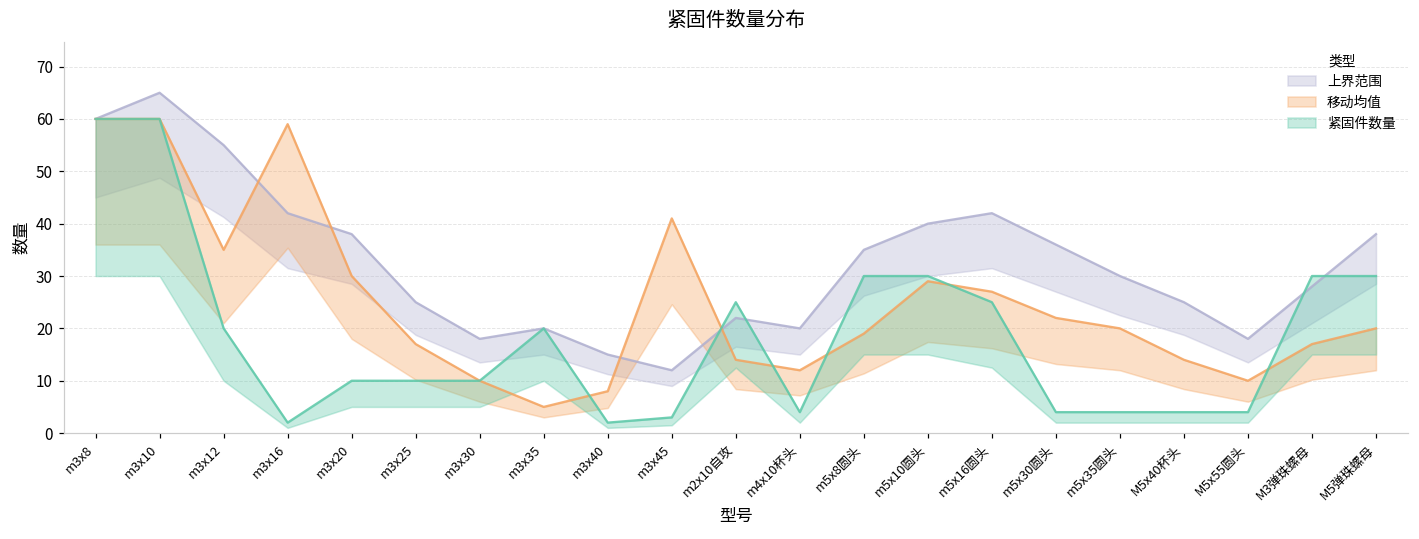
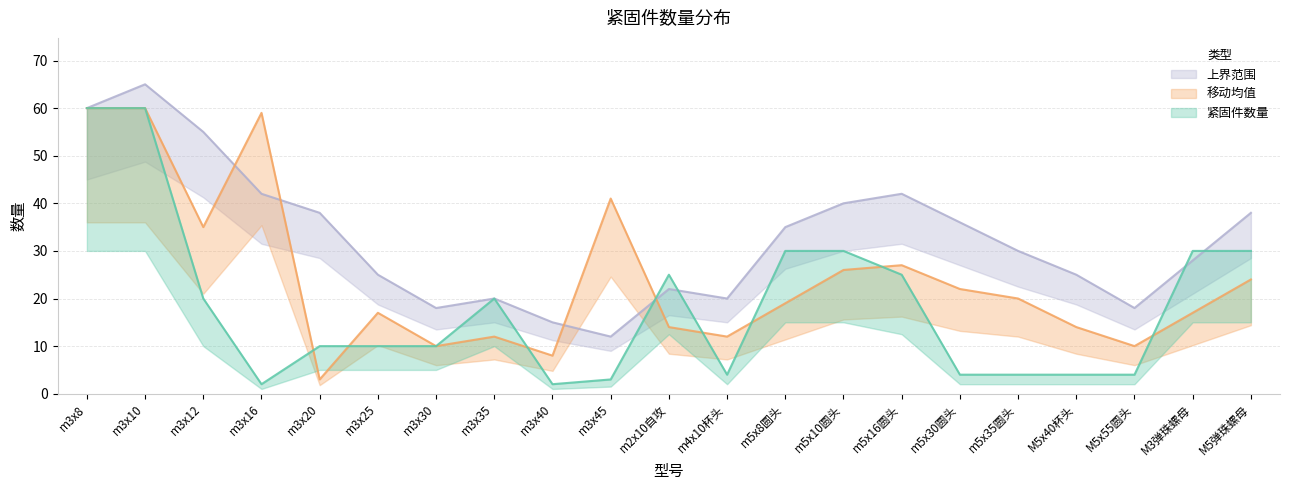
  {
    "移动均值": {
      "m3x12": 35,
      "m3x16": 59,
-     "m3x20": 30,
+     "m3x20": 3,
      "m3x25": 17,
-     "m3x35": 5,
+     "m3x35": 12,
      "m3x40": 8,
      "m3x45": 41,
      "m2x10自攻": 14,
      "m4x10杯头": 12,
      "m5x8圆头": 19,
-     "m5x10圆头": 29,
+     "m5x10圆头": 26,
      "m5x16圆头": 27,
      "m5x30圆头": 22,
      "m5x35圆头": 20,
      "M5x40杯头": 14,
      "M5x55圆头": 10,
      "M3弹珠螺母": 17,
-     "M5弹珠螺母": 20
+     "M5弹珠螺母": 24
    }
  }
